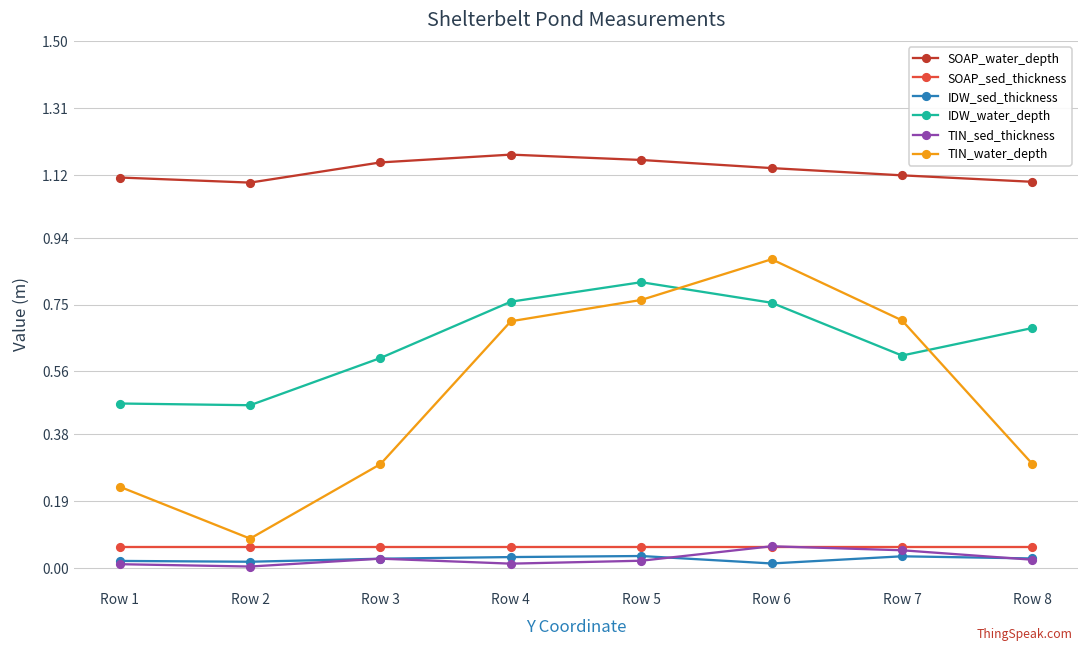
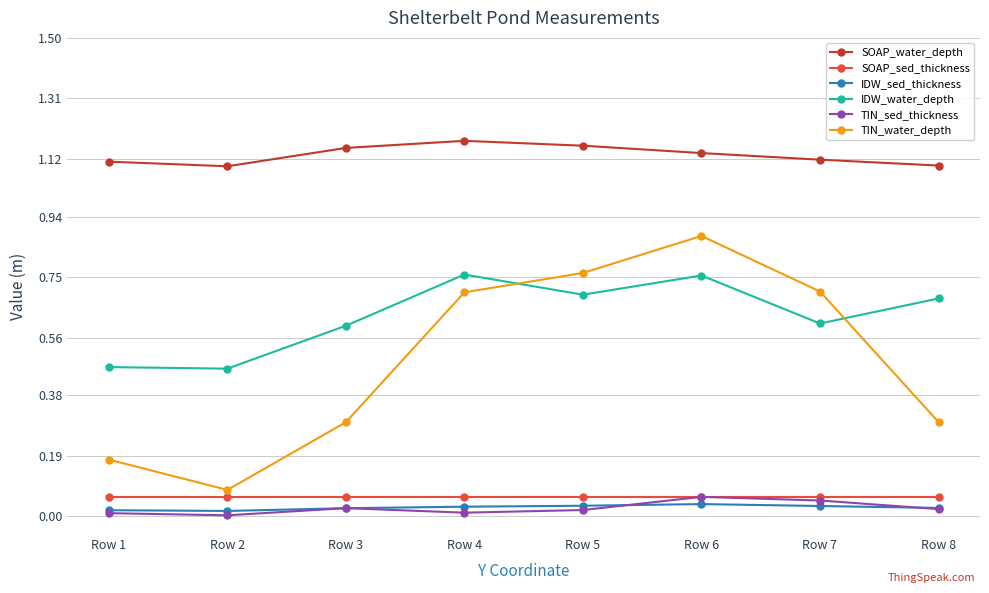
  {
    "IDW_sed_thickness": {
      "Row 1": 0.02,
      "Row 2": 0.02,
      "Row 4": 0.03,
      "Row 5": 0.03,
-     "Row 6": 0.01,
+     "Row 6": 0.04,
      "Row 7": 0.03
    },
    "IDW_water_depth": {
      "Row 1": 0.47,
      "Row 2": 0.46,
      "Row 3": 0.60,
      "Row 4": 0.76,
-     "Row 5": 0.81,
+     "Row 5": 0.70,
      "Row 6": 0.76,
      "Row 7": 0.60,
      "Row 8": 0.68
    },
    "TIN_sed_thickness": {
      "Row 1": 0.01,
      "Row 2": 0.00,
      "Row 4": 0.01,
      "Row 5": 0.02,
      "Row 7": 0.05
    },
    "TIN_water_depth": {
-     "Row 1": 0.23,
+     "Row 1": 0.18,
      "Row 2": 0.08,
      "Row 3": 0.30,
      "Row 4": 0.70,
      "Row 5": 0.76,
      "Row 6": 0.88,
      "Row 7": 0.70,
      "Row 8": 0.30
    }
  }
